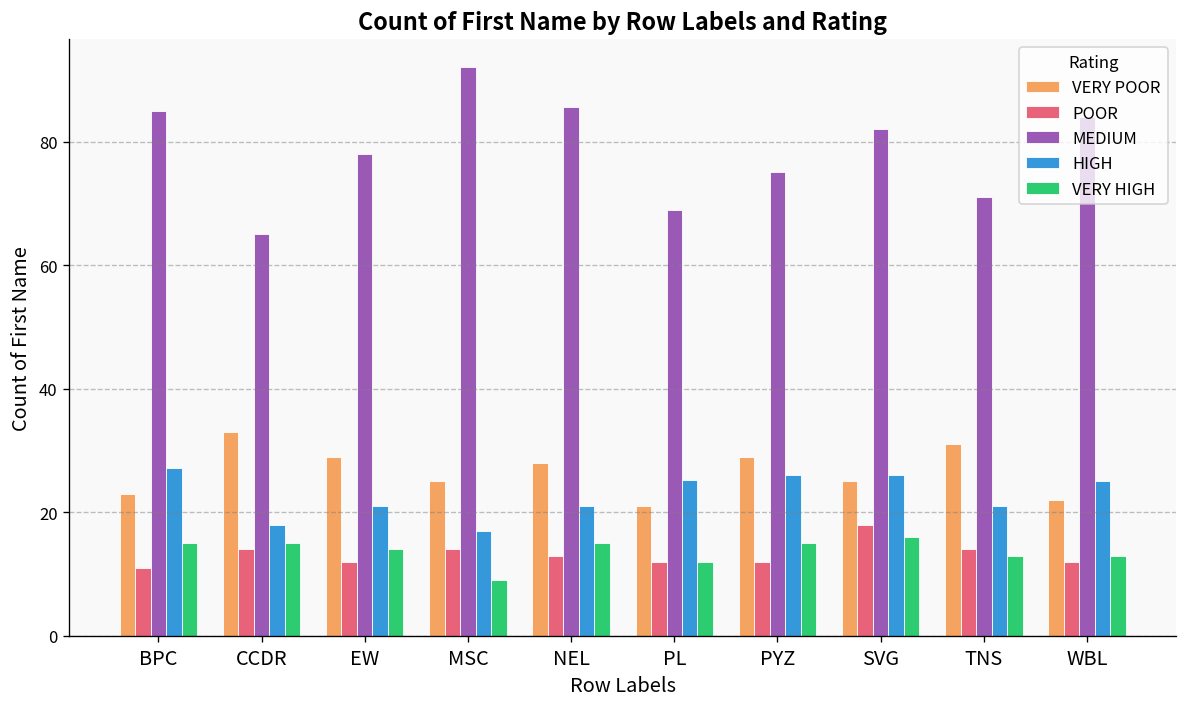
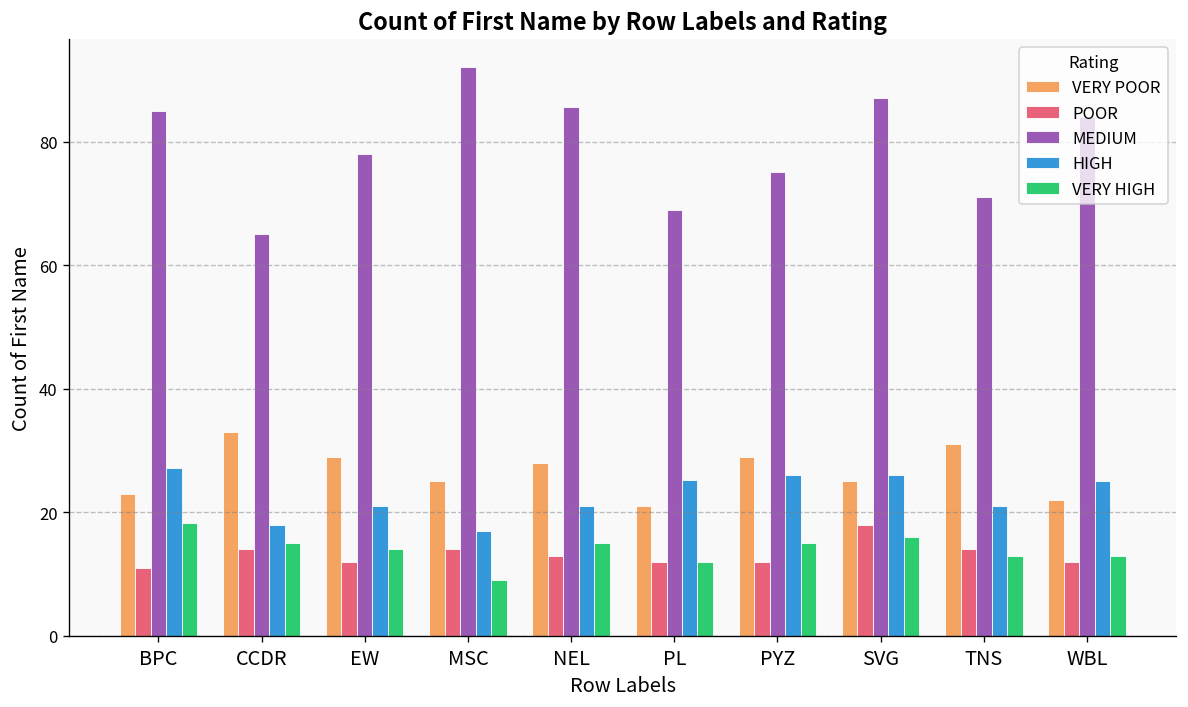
  {
    "VERY POOR": {
      "BPC": 23,
      "CCDR": 33,
      "EW": 29,
      "MSC": 25,
      "NEL": 28,
      "PL": 21,
      "PYZ": 29,
      "SVG": 25,
      "TNS": 31,
      "WBL": 22
    },
    "POOR": {
      "BPC": 11,
      "CCDR": 14,
      "EW": 12,
      "MSC": 14,
      "NEL": 13,
      "PL": 12,
      "PYZ": 12,
      "SVG": 18,
      "TNS": 14,
      "WBL": 12
    },
    "MEDIUM": {
      "BPC": 85,
      "CCDR": 65,
      "EW": 78,
      "MSC": 92,
      "NEL": 86,
      "PL": 69,
      "PYZ": 75,
-     "SVG": 82,
+     "SVG": 87,
      "TNS": 71
    },
    "HIGH": {
      "BPC": 27,
      "CCDR": 18,
      "EW": 21,
      "MSC": 17,
      "NEL": 21,
      "PL": 25,
      "PYZ": 26,
      "SVG": 26,
      "TNS": 21,
      "WBL": 25
    },
    "VERY HIGH": {
-     "BPC": 15,
+     "BPC": 18,
      "CCDR": 15,
      "EW": 14,
      "MSC": 9,
      "NEL": 15,
      "PL": 12,
      "PYZ": 15,
      "SVG": 16,
      "TNS": 13,
      "WBL": 13
    }
  }
